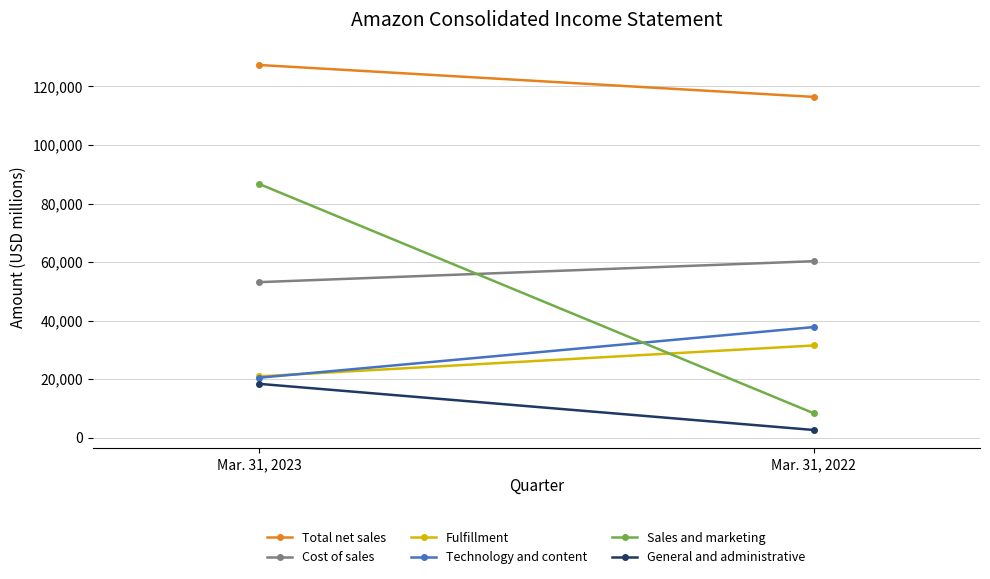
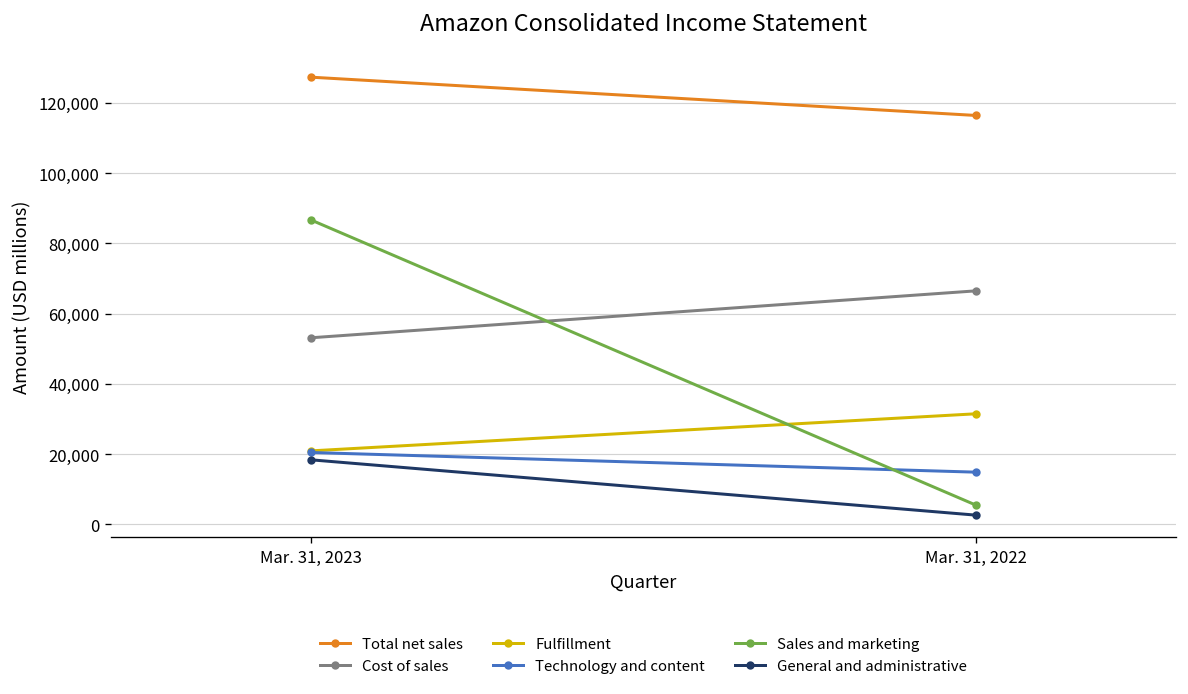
  {
    "Total net sales": {
      "Mar. 31, 2023": "127,000",
      "Mar. 31, 2022": "116,000"
    },
    "Cost of sales": {
      "Mar. 31, 2023": "53,000",
-     "Mar. 31, 2022": "60,000"
+     "Mar. 31, 2022": "66,000"
    },
    "Fulfillment": {
      "Mar. 31, 2022": "31,000"
    },
    "Technology and content": {
-     "Mar. 31, 2022": "38,000"
+     "Mar. 31, 2022": "15,000"
    },
    "Sales and marketing": {
      "Mar. 31, 2023": "87,000",
-     "Mar. 31, 2022": "8,000"
+     "Mar. 31, 2022": "5,000"
    },
    "General and administrative": {
      "Mar. 31, 2023": "18,000",
      "Mar. 31, 2022": "3,000"
    }
  }
